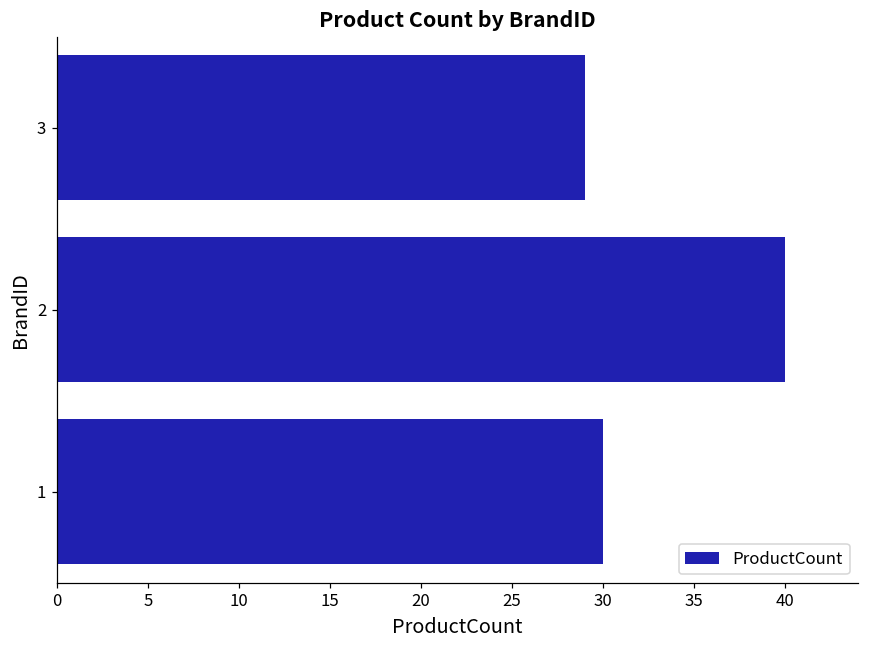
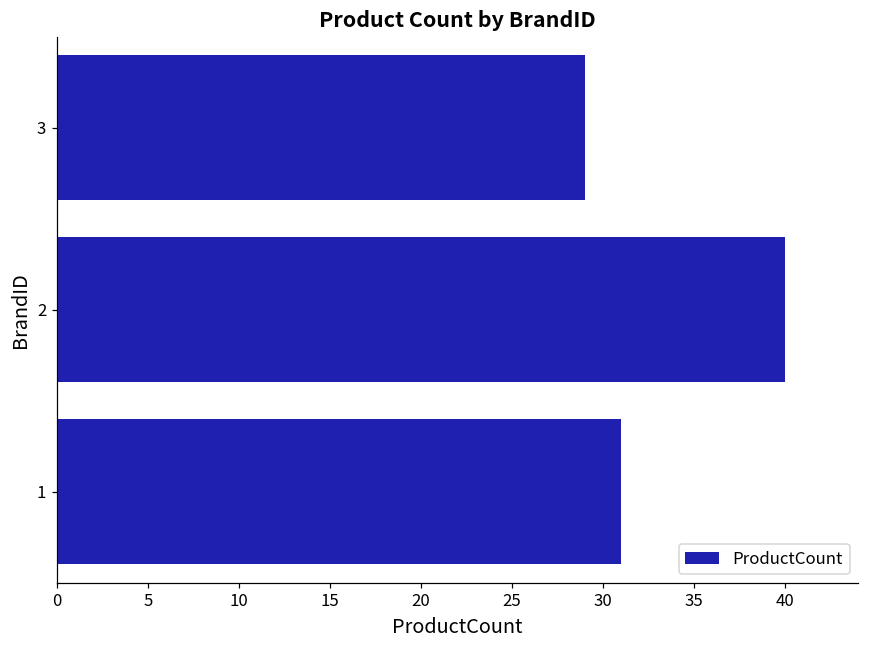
  {
    "3": 29,
    "2": 40,
-   "1": 30
+   "1": 31
  }
